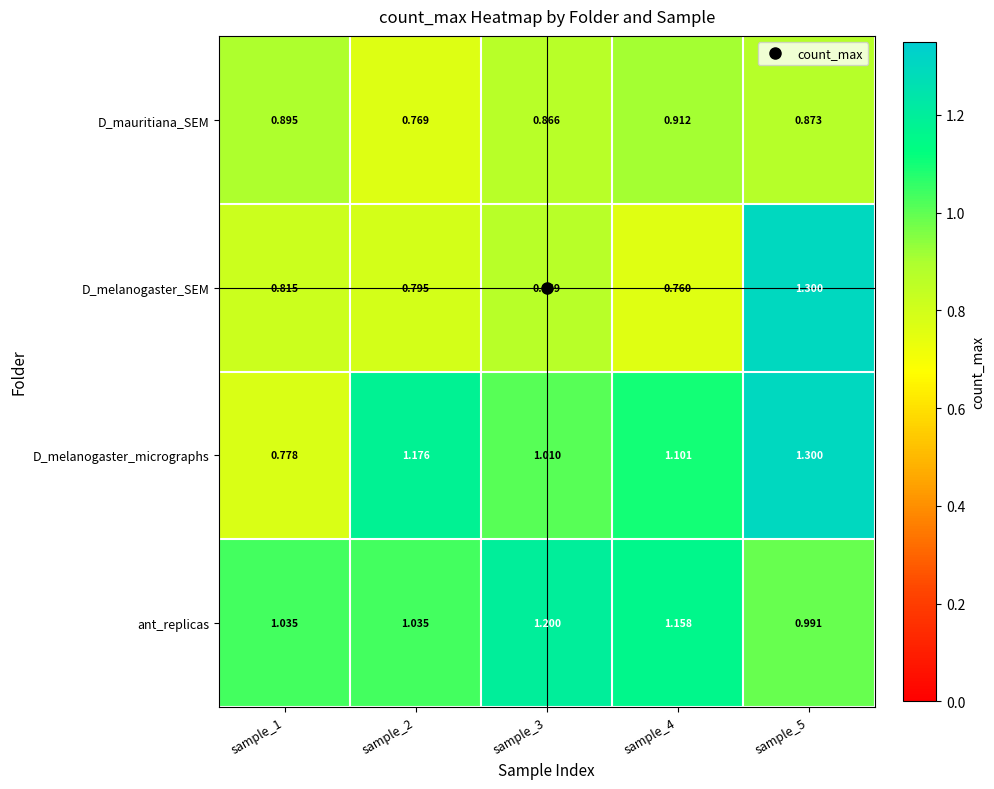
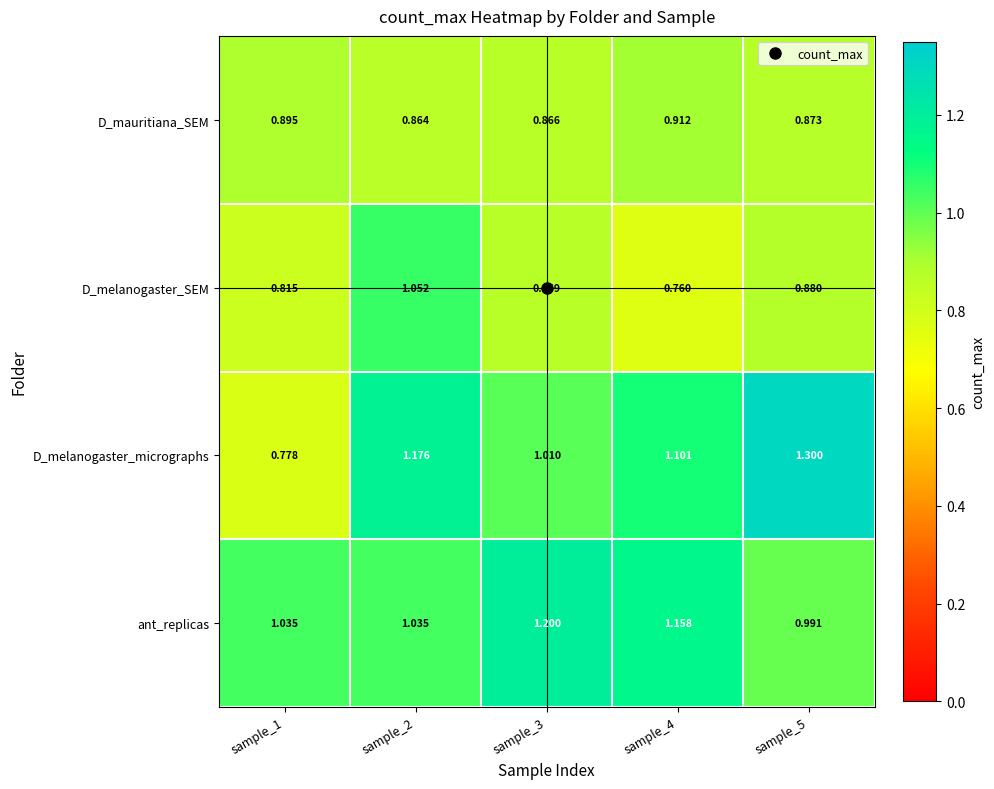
  {
    "D_mauritiana_SEM": {
      "sample_1": 0.895,
-     "sample_2": 0.769,
+     "sample_2": 0.864,
      "sample_3": 0.866,
      "sample_4": 0.912,
      "sample_5": 0.873
    },
    "D_melanogaster_SEM": {
      "sample_1": 0.815,
-     "sample_2": 0.795,
+     "sample_2": 1.052,
      "sample_4": 0.760,
-     "sample_5": 1.300
+     "sample_5": 0.880
    },
    "D_melanogaster_micrographs": {
      "sample_1": 0.778,
      "sample_2": 1.176,
      "sample_3": 1.010,
      "sample_4": 1.101,
      "sample_5": 1.300
    },
    "ant_replicas": {
      "sample_1": 1.035,
      "sample_2": 1.035,
      "sample_3": 1.200,
      "sample_4": 1.158,
      "sample_5": 0.991
    }
  }
